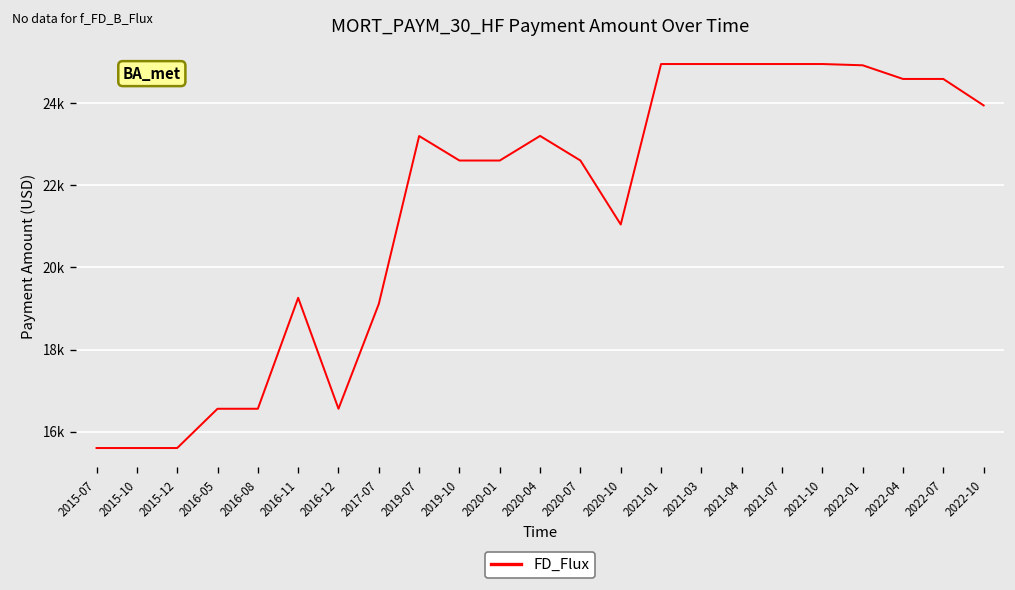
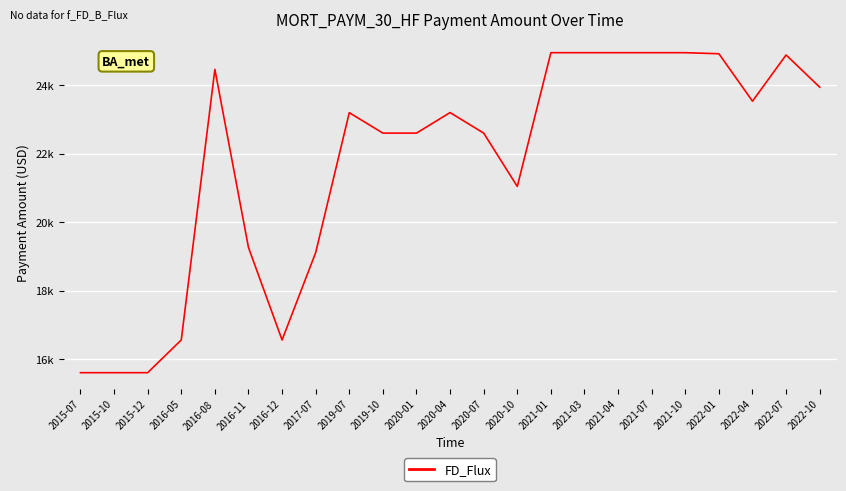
  {
    "2015-07": 15600,
    "2015-10": 15600,
    "2015-12": 15600,
    "2016-05": 16600,
-   "2016-08": 16600,
+   "2016-08": 24500,
    "2016-11": 19300,
    "2016-12": 16600,
    "2017-07": 19100,
    "2019-07": 23200,
    "2019-10": 22600,
    "2020-01": 22600,
    "2020-04": 23200,
    "2020-07": 22600,
    "2020-10": 21000,
    "2021-01": 24900,
    "2021-03": 24900,
    "2021-04": 24900,
    "2021-07": 24900,
    "2021-10": 24900,
    "2022-01": 24900,
-   "2022-04": 24600,
-   "2022-07": 24600,
+   "2022-04": 23500,
+   "2022-07": 24900,
    "2022-10": 23900
  }
